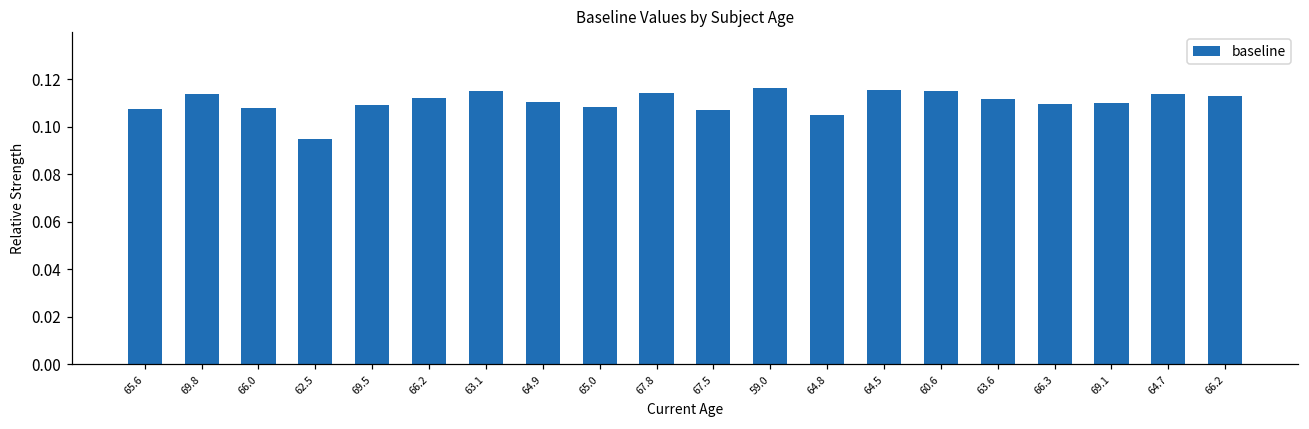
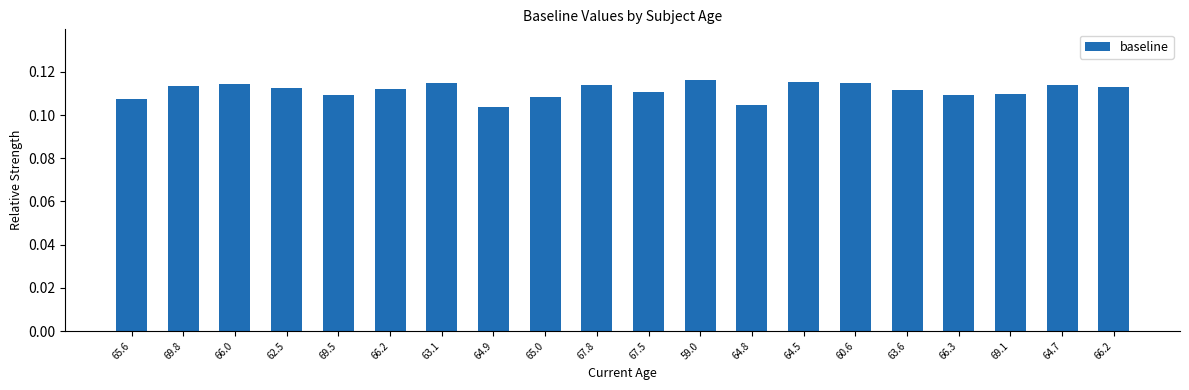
  {
    "65.6": 0.107,
    "69.8": 0.114,
-   "66.0": 0.108,
-   "62.5": 0.095,
+   "66.0": 0.114,
+   "62.5": 0.112,
    "69.5": 0.109,
    "63.1": 0.115,
-   "64.9": 0.110,
+   "64.9": 0.104,
    "65.0": 0.108,
    "67.8": 0.114,
-   "67.5": 0.107,
+   "67.5": 0.111,
    "59.0": 0.116,
    "64.8": 0.105,
    "64.5": 0.115,
    "60.6": 0.115,
    "63.6": 0.111,
    "66.3": 0.109,
    "69.1": 0.110,
    "64.7": 0.114
  }
